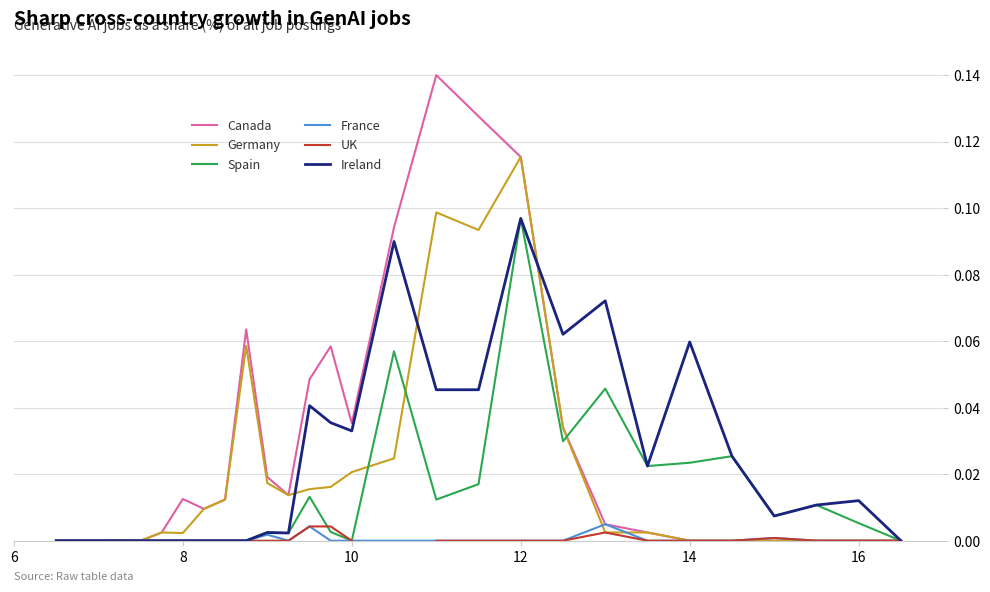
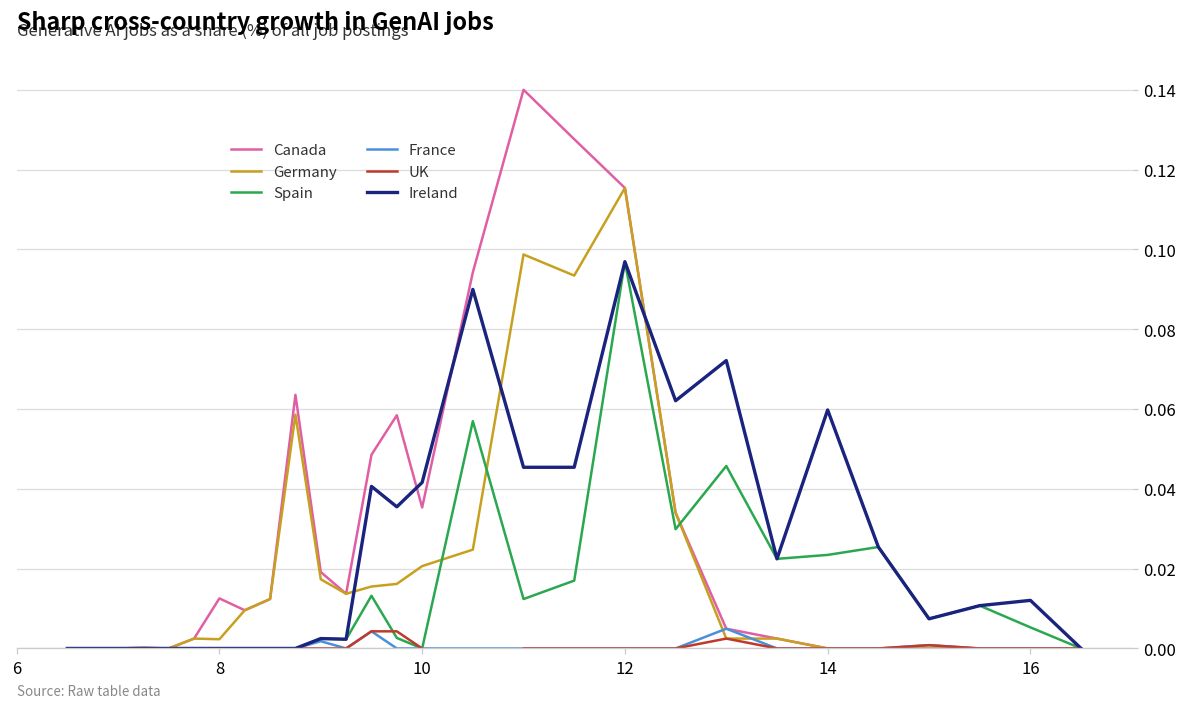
  {
    "Canada": {
      "8": 0.013,
      "10": 0.035
    },
    "Germany": {
      "8": 0.002,
      "10": 0.021
    },
    "Spain": {
      "14": 0.023,
      "16": 0.005
    },
    "Ireland": {
-     "10": 0.033,
+     "10": 0.042,
      "14": 0.060,
      "16": 0.012
    }
  }
